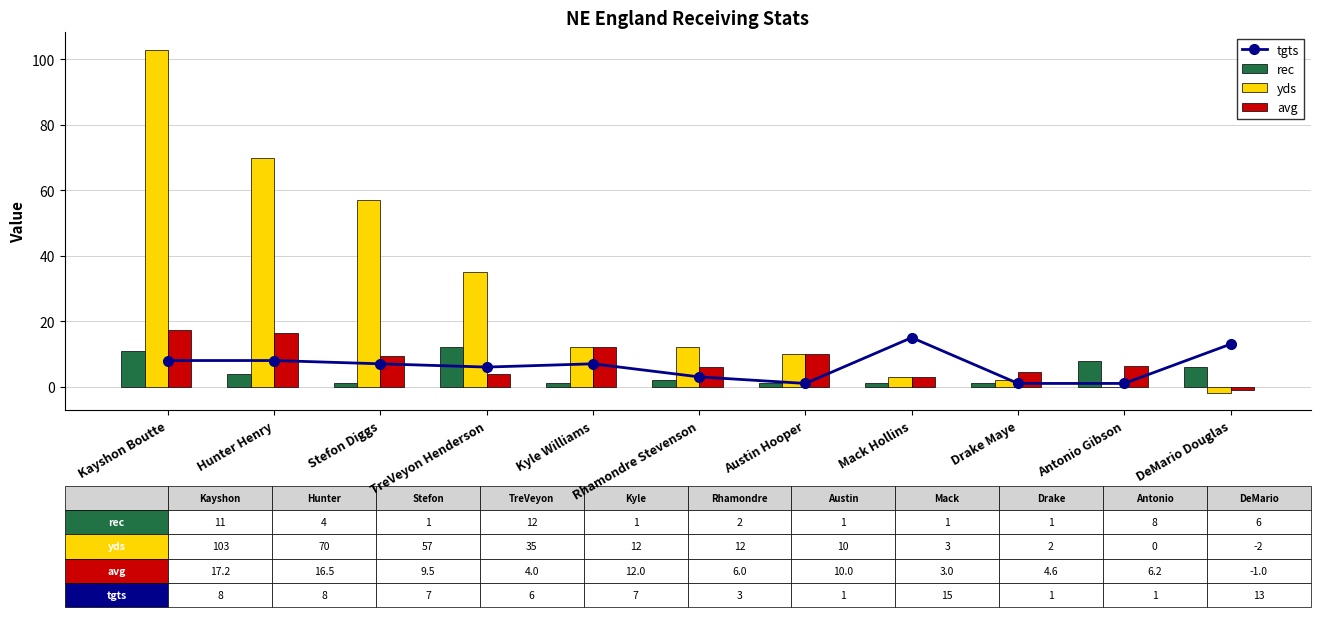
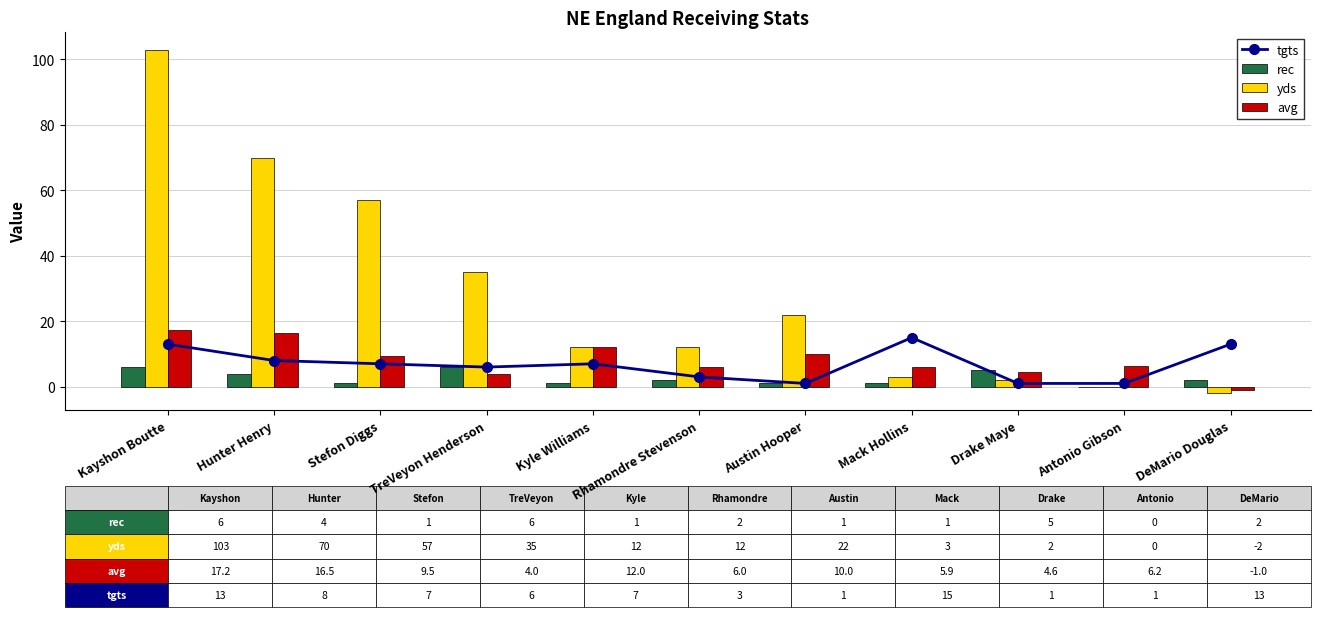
  {
    "rec": {
-     "Kayshon Boutte": 11,
-     "TreVeyon Henderson": 12,
-     "Drake Maye": 1,
-     "Antonio Gibson": 8,
-     "DeMario Douglas": 6
+     "Kayshon Boutte": 6,
+     "TreVeyon Henderson": 6,
+     "Drake Maye": 5,
+     "Antonio Gibson": 0,
+     "DeMario Douglas": 2
    },
    "tgts": {
-     "Kayshon Boutte": 8
+     "Kayshon Boutte": 13
    },
    "yds": {
-     "Austin Hooper": 10
+     "Austin Hooper": 22
    },
    "avg": {
-     "Mack Hollins": 3.0
+     "Mack Hollins": 5.9
    }
  }
